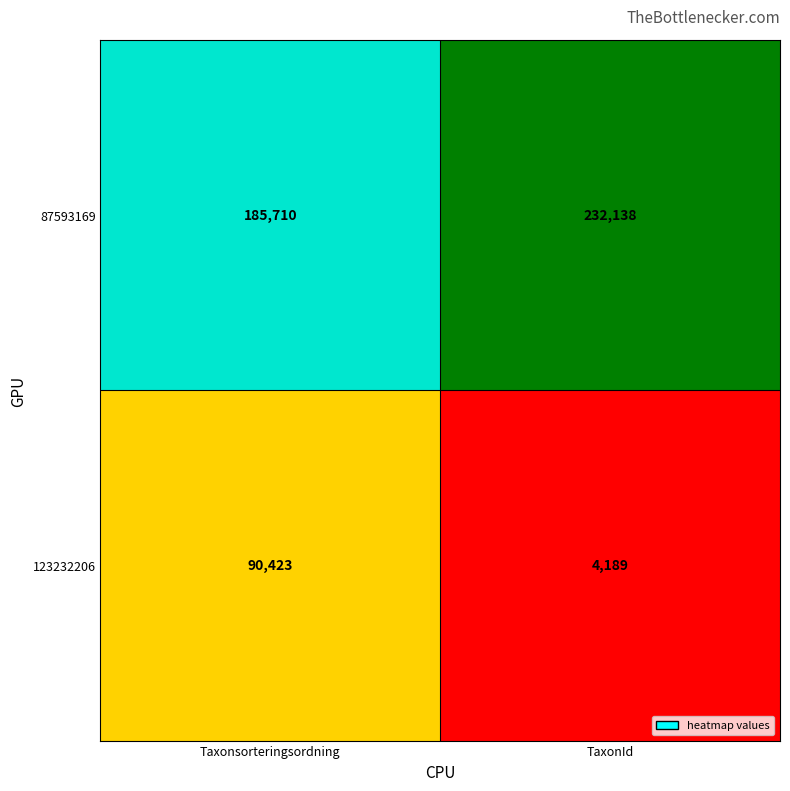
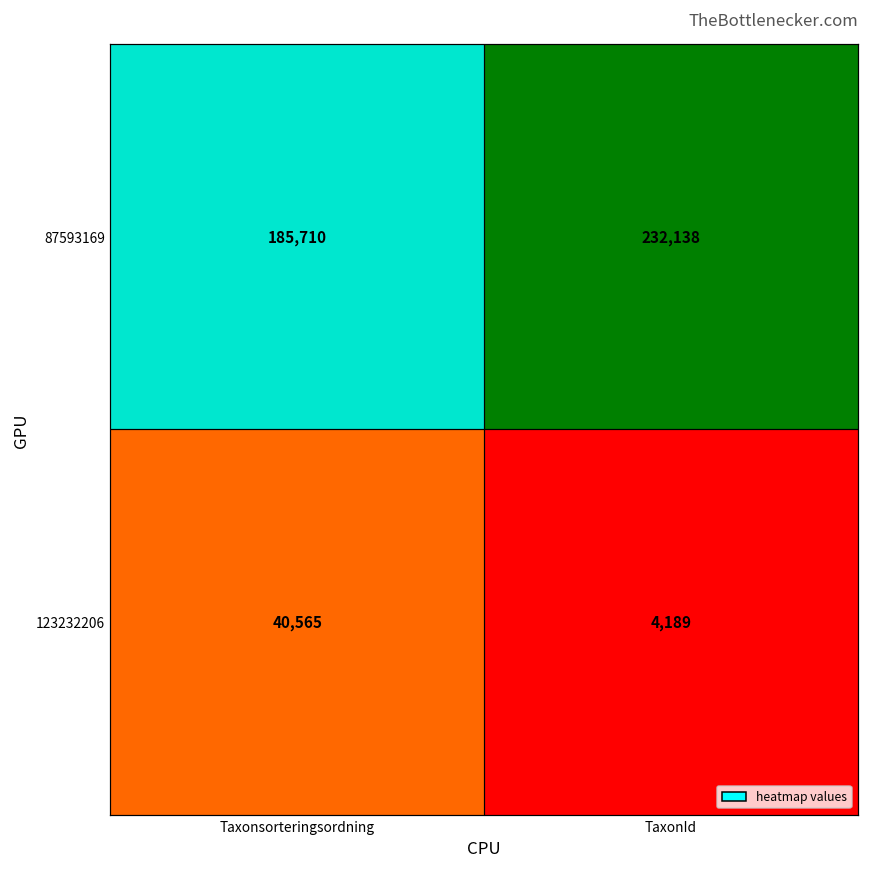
  {
    "87593169": {
      "Taxonsorteringsordning": "185,710",
      "TaxonId": "232,138"
    },
    "123232206": {
-     "Taxonsorteringsordning": "90,423",
+     "Taxonsorteringsordning": "40,565",
      "TaxonId": "4,189"
    }
  }
